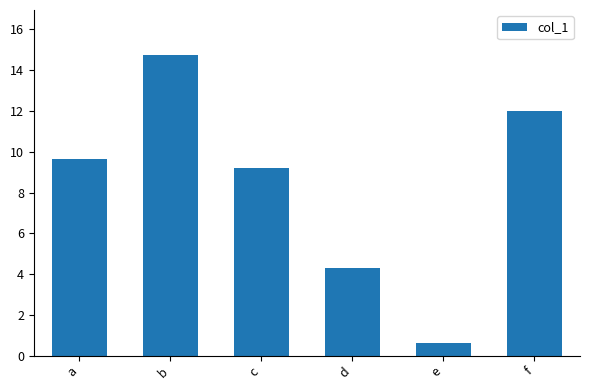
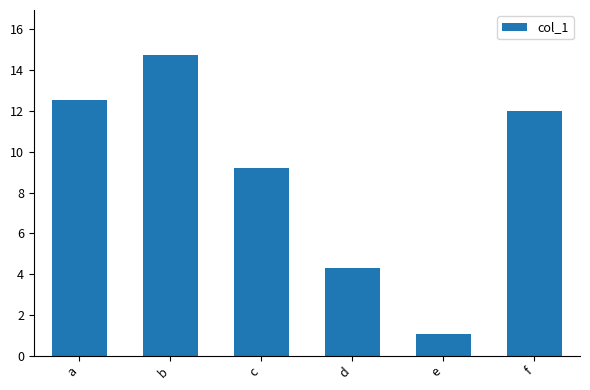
  {
-   "a": 9.6,
+   "a": 12.5,
    "b": 14.7,
    "c": 9.2,
    "d": 4.3,
-   "e": 0.6,
+   "e": 1.1,
    "f": 12.0
  }
